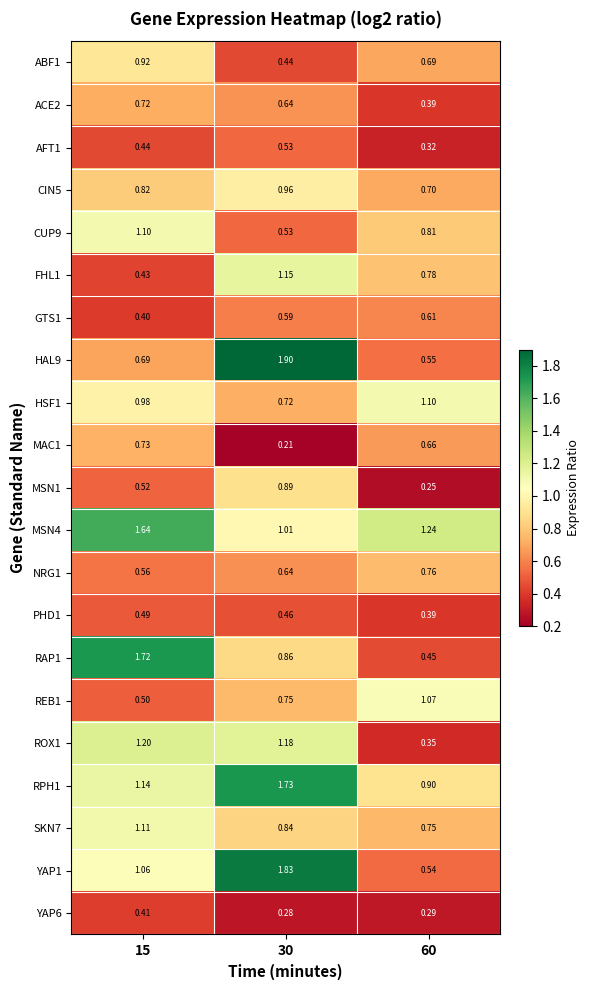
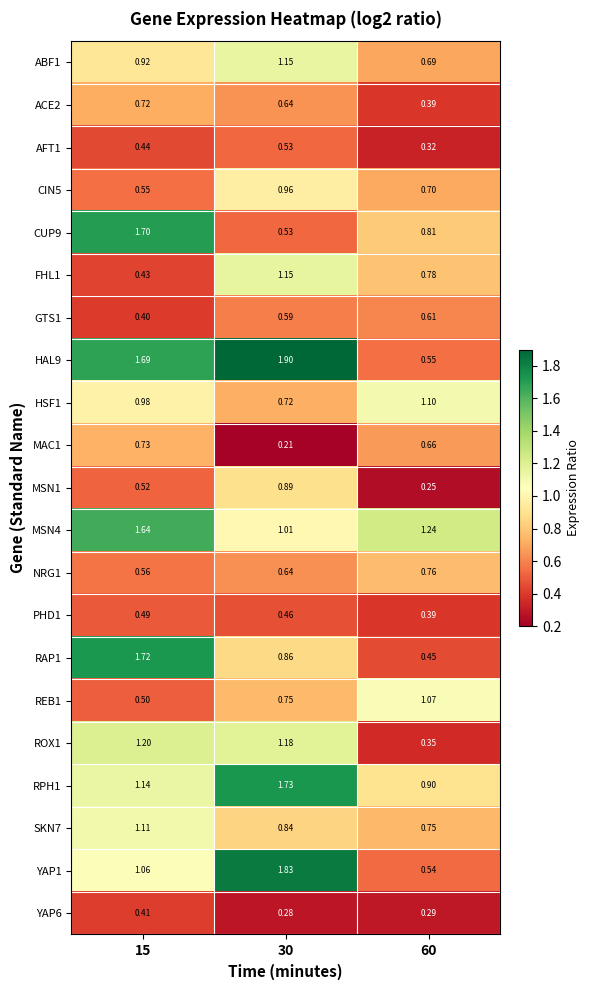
  {
    "ABF1": {
      "15": 0.92,
-     "30": 0.44,
+     "30": 1.15,
      "60": 0.69
    },
    "ACE2": {
      "15": 0.72,
      "30": 0.64,
      "60": 0.39
    },
    "AFT1": {
      "15": 0.44,
      "30": 0.53,
      "60": 0.32
    },
    "CIN5": {
-     "15": 0.82,
+     "15": 0.55,
      "30": 0.96,
      "60": 0.70
    },
    "CUP9": {
-     "15": 1.10,
+     "15": 1.70,
      "30": 0.53,
      "60": 0.81
    },
    "FHL1": {
      "15": 0.43,
      "30": 1.15,
      "60": 0.78
    },
    "GTS1": {
      "15": 0.40,
      "30": 0.59,
      "60": 0.61
    },
    "HAL9": {
-     "15": 0.69,
+     "15": 1.69,
      "30": 1.90,
      "60": 0.55
    },
    "HSF1": {
      "15": 0.98,
      "30": 0.72,
      "60": 1.10
    },
    "MAC1": {
      "15": 0.73,
      "30": 0.21,
      "60": 0.66
    },
    "MSN1": {
      "15": 0.52,
      "30": 0.89,
      "60": 0.25
    },
    "MSN4": {
      "15": 1.64,
      "30": 1.01,
      "60": 1.24
    },
    "NRG1": {
      "15": 0.56,
      "30": 0.64,
      "60": 0.76
    },
    "PHD1": {
      "15": 0.49,
      "30": 0.46,
      "60": 0.39
    },
    "RAP1": {
      "15": 1.72,
      "30": 0.86,
      "60": 0.45
    },
    "REB1": {
      "15": 0.50,
      "30": 0.75,
      "60": 1.07
    },
    "ROX1": {
      "15": 1.20,
      "30": 1.18,
      "60": 0.35
    },
    "RPH1": {
      "15": 1.14,
      "30": 1.73,
      "60": 0.90
    },
    "SKN7": {
      "15": 1.11,
      "30": 0.84,
      "60": 0.75
    },
    "YAP1": {
      "15": 1.06,
      "30": 1.83,
      "60": 0.54
    },
    "YAP6": {
      "15": 0.41,
      "30": 0.28,
      "60": 0.29
    }
  }
